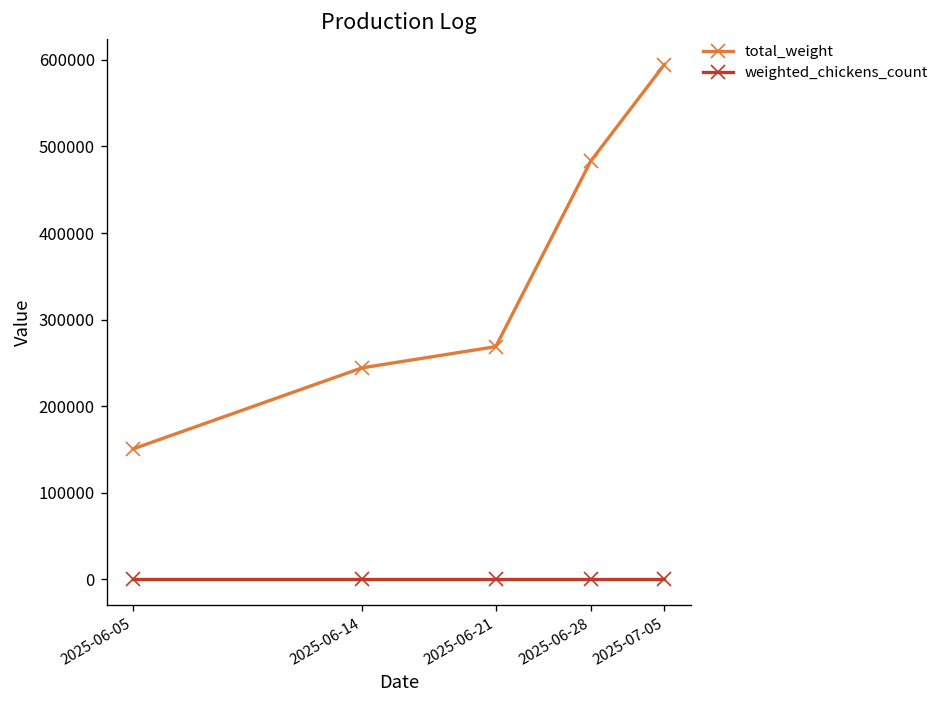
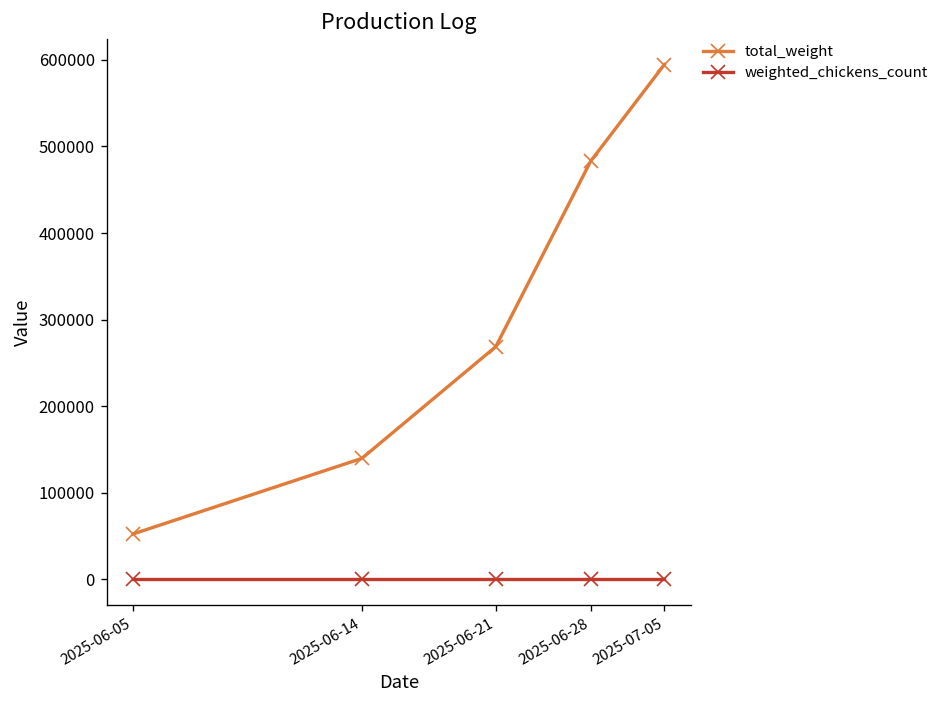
  {
    "total_weight": {
-     "2025-06-05": 150000,
-     "2025-06-14": 240000,
+     "2025-06-05": 50000,
+     "2025-06-14": 140000,
      "2025-06-21": 270000,
      "2025-06-28": 480000,
      "2025-07-05": 590000
    },
    "weighted_chickens_count": {
      "2025-06-05": 0,
      "2025-06-14": 0,
      "2025-06-21": 0,
      "2025-06-28": 0,
      "2025-07-05": 0
    }
  }
